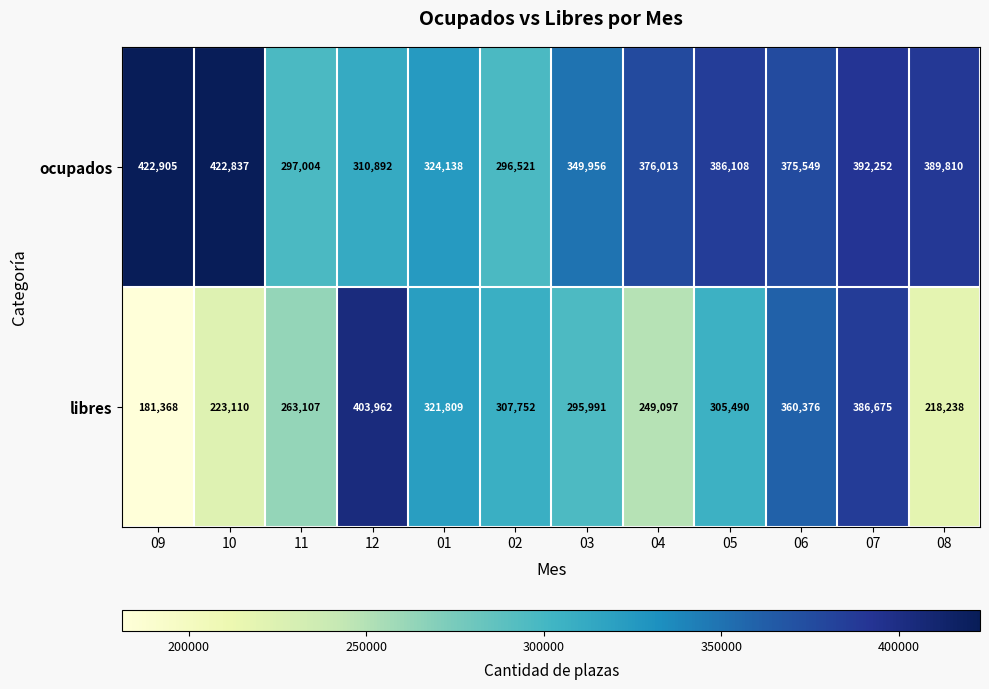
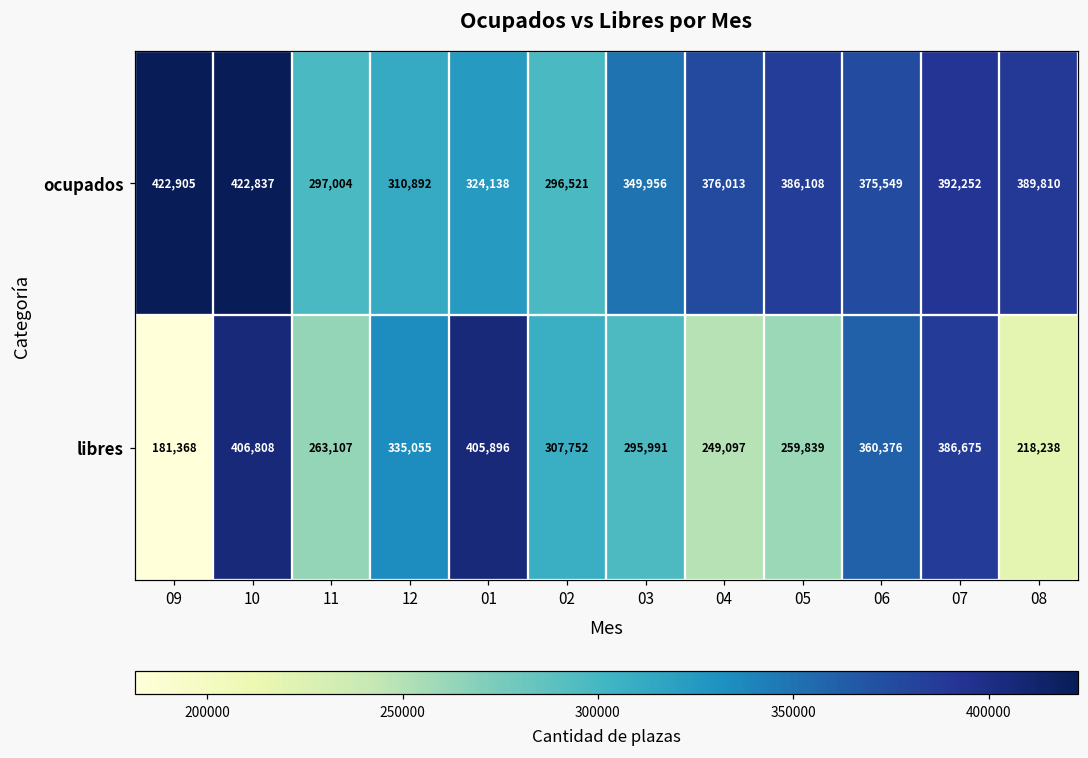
  {
    "ocupados": {
      "09": "422,905",
      "10": "422,837",
      "11": "297,004",
      "12": "310,892",
      "01": "324,138",
      "02": "296,521",
      "03": "349,956",
      "04": "376,013",
      "05": "386,108",
      "06": "375,549",
      "07": "392,252",
      "08": "389,810"
    },
    "libres": {
      "09": "181,368",
-     "10": "223,110",
+     "10": "406,808",
      "11": "263,107",
-     "12": "403,962",
-     "01": "321,809",
+     "12": "335,055",
+     "01": "405,896",
      "02": "307,752",
      "03": "295,991",
      "04": "249,097",
-     "05": "305,490",
+     "05": "259,839",
      "06": "360,376",
      "07": "386,675",
      "08": "218,238"
    }
  }
